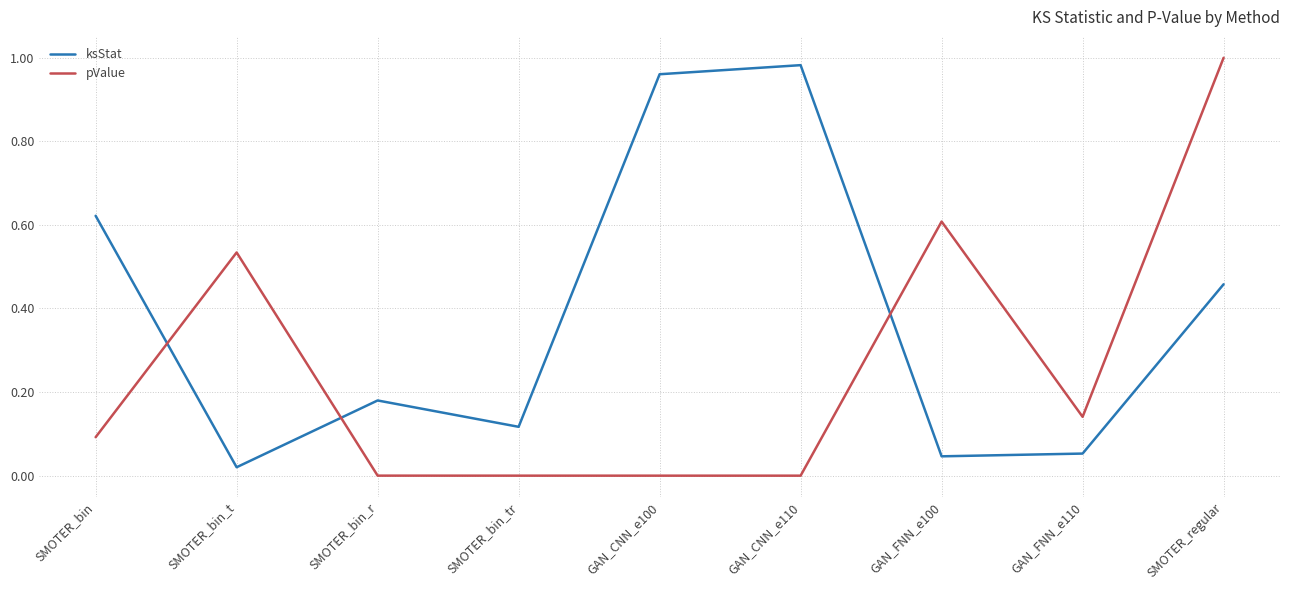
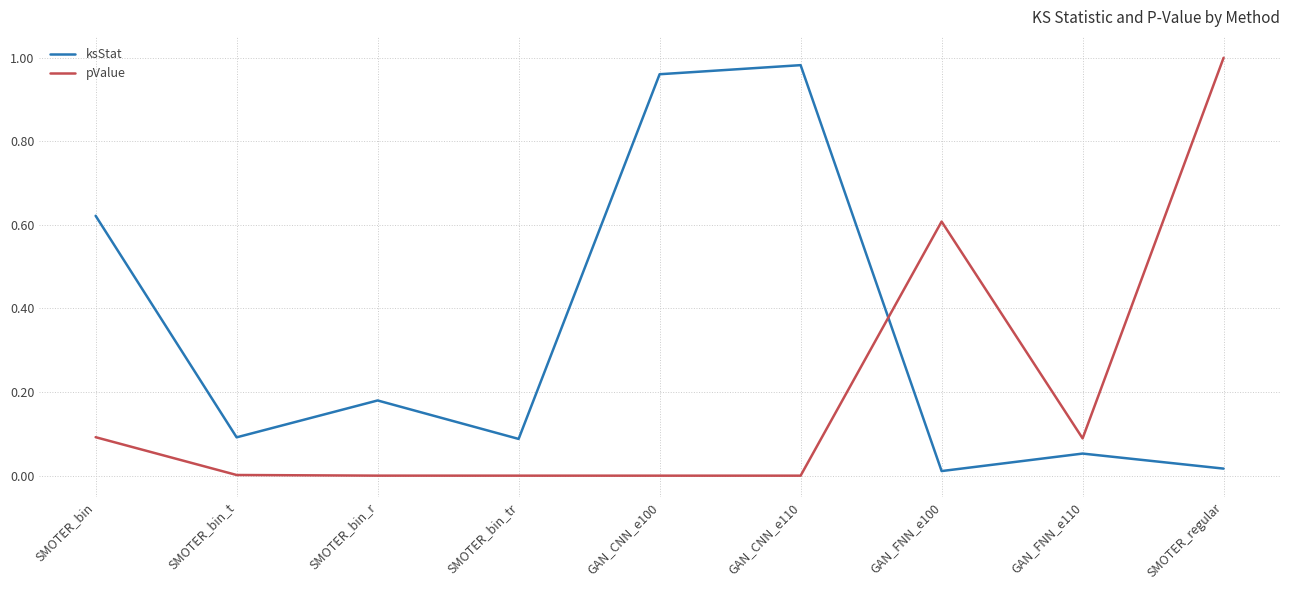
  {
    "ksStat": {
      "SMOTER_bin": 0.62,
-     "SMOTER_bin_t": 0.02,
+     "SMOTER_bin_t": 0.09,
      "SMOTER_bin_r": 0.18,
-     "SMOTER_bin_tr": 0.12,
+     "SMOTER_bin_tr": 0.09,
      "GAN_CNN_e100": 0.96,
      "GAN_CNN_e110": 0.98,
-     "GAN_FNN_e100": 0.05,
+     "GAN_FNN_e100": 0.01,
      "GAN_FNN_e110": 0.05,
-     "SMOTER_regular": 0.46
+     "SMOTER_regular": 0.02
    },
    "pValue": {
      "SMOTER_bin": 0.09,
-     "SMOTER_bin_t": 0.53,
+     "SMOTER_bin_t": 0.00,
      "SMOTER_bin_r": 0.00,
      "SMOTER_bin_tr": 0.00,
      "GAN_CNN_e100": 0.00,
      "GAN_CNN_e110": 0.00,
      "GAN_FNN_e100": 0.61,
-     "GAN_FNN_e110": 0.14,
+     "GAN_FNN_e110": 0.09,
      "SMOTER_regular": 1.00
    }
  }
